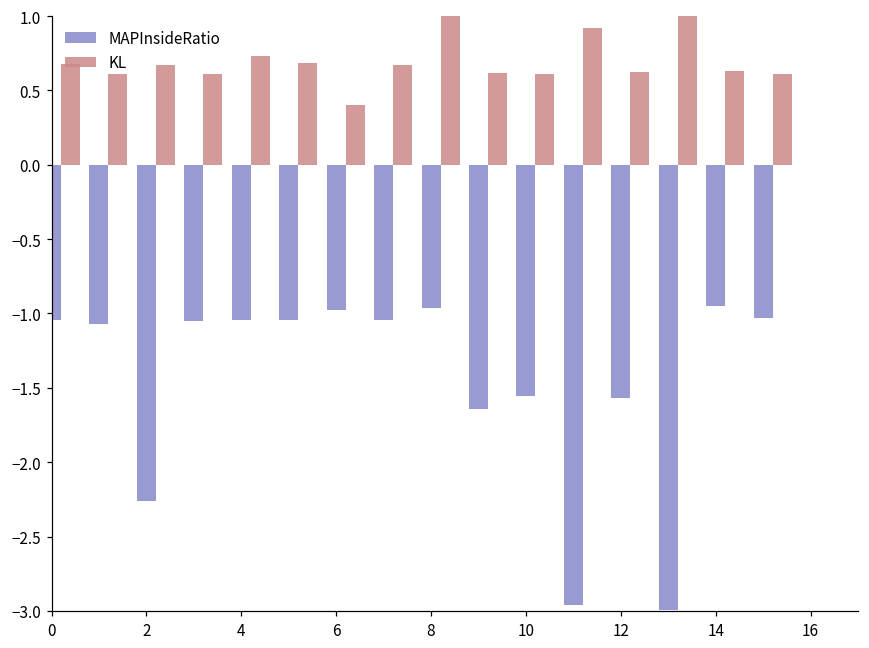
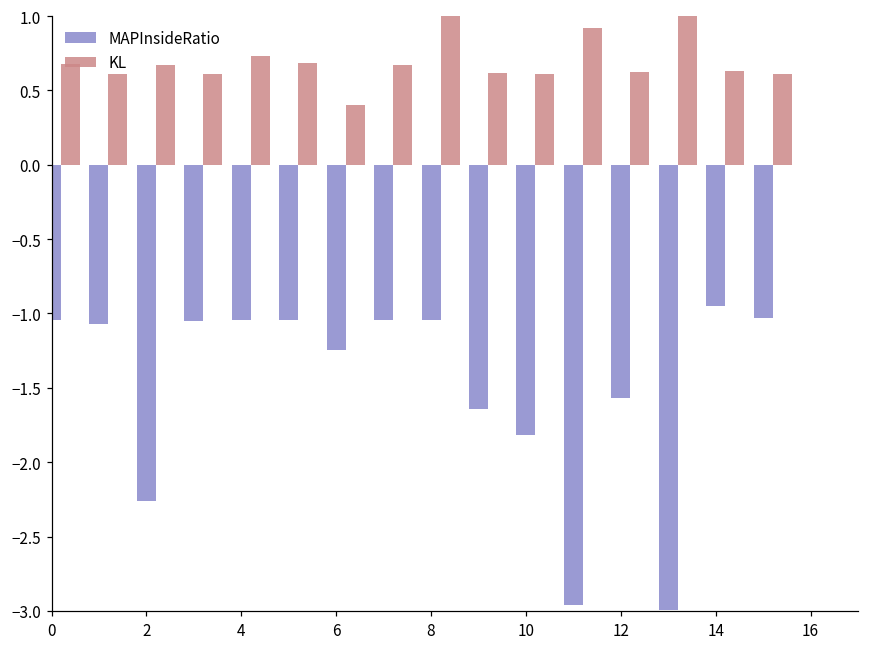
  {
    "MAPInsideRatio": {
      "0": -1.05,
      "2": -2.26,
      "4": -1.04,
-     "6": -0.98,
-     "8": -0.96,
-     "10": -1.56,
+     "6": -1.25,
+     "8": -1.04,
+     "10": -1.82,
      "12": -1.57,
      "14": -0.95
    }
  }
